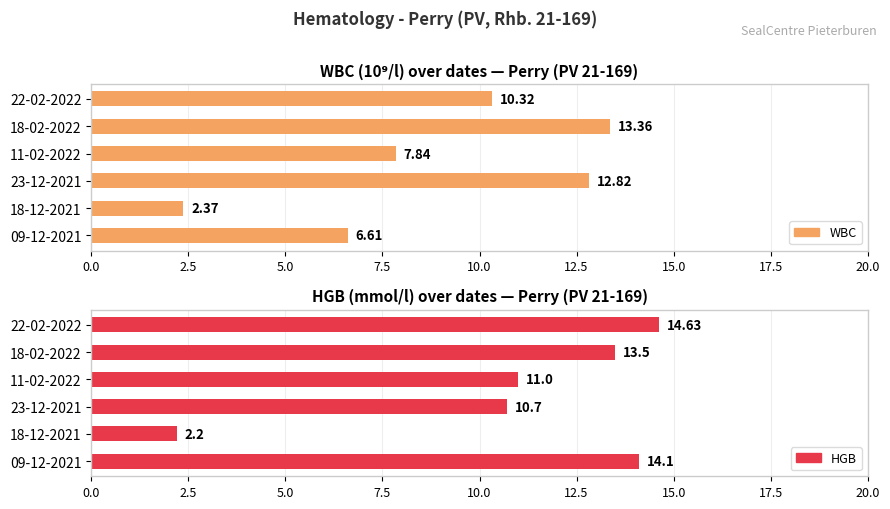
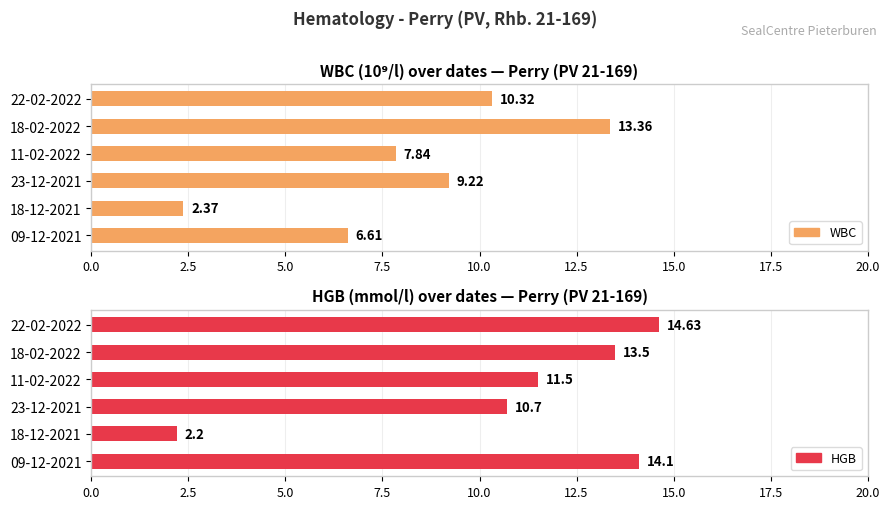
  {
    "WBC (10⁹/l) over dates — Perry (PV 21-169)": {
      "22-02-2022": 10.32,
      "18-02-2022": 13.36,
      "11-02-2022": 7.84,
-     "23-12-2021": 12.82,
+     "23-12-2021": 9.22,
      "18-12-2021": 2.37,
      "09-12-2021": 6.61
    },
    "HGB (mmol/l) over dates — Perry (PV 21-169)": {
      "22-02-2022": 14.63,
      "18-02-2022": 13.5,
-     "11-02-2022": 11.0,
+     "11-02-2022": 11.5,
      "23-12-2021": 10.7,
      "18-12-2021": 2.2,
      "09-12-2021": 14.1
    }
  }
